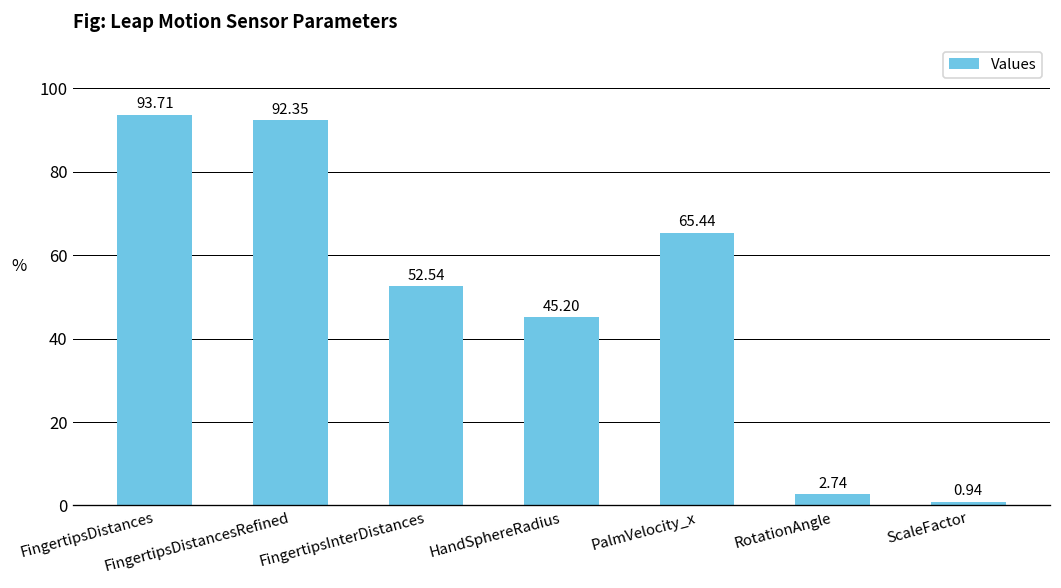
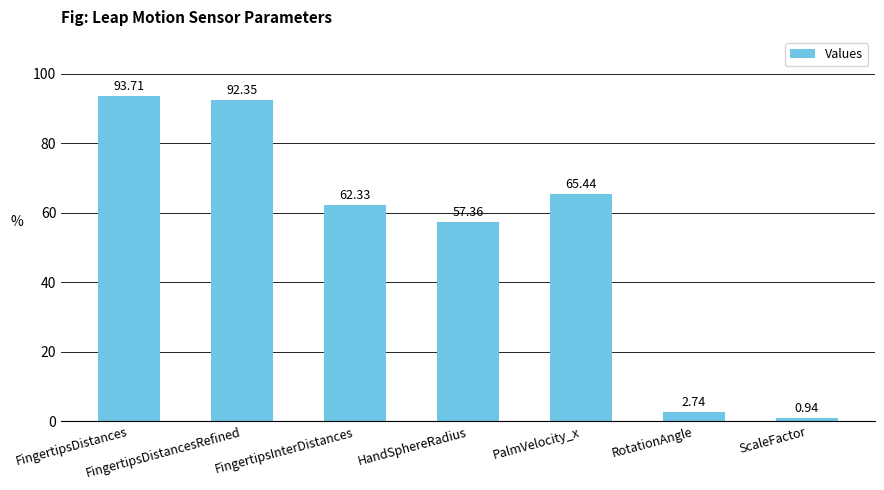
  {
    "FingertipsDistances": 93.71,
    "FingertipsDistancesRefined": 92.35,
-   "FingertipsInterDistances": 52.54,
-   "HandSphereRadius": 45.20,
+   "FingertipsInterDistances": 62.33,
+   "HandSphereRadius": 57.36,
    "PalmVelocity_x": 65.44,
    "RotationAngle": 2.74,
    "ScaleFactor": 0.94
  }
